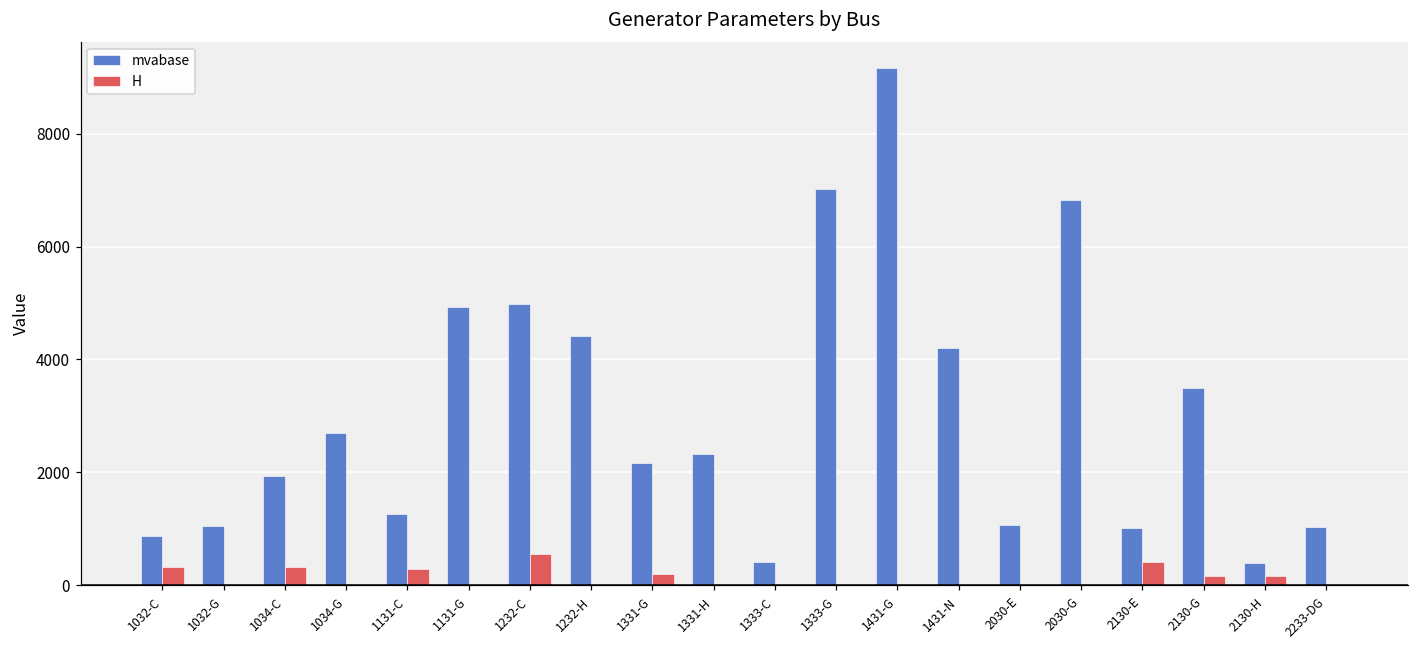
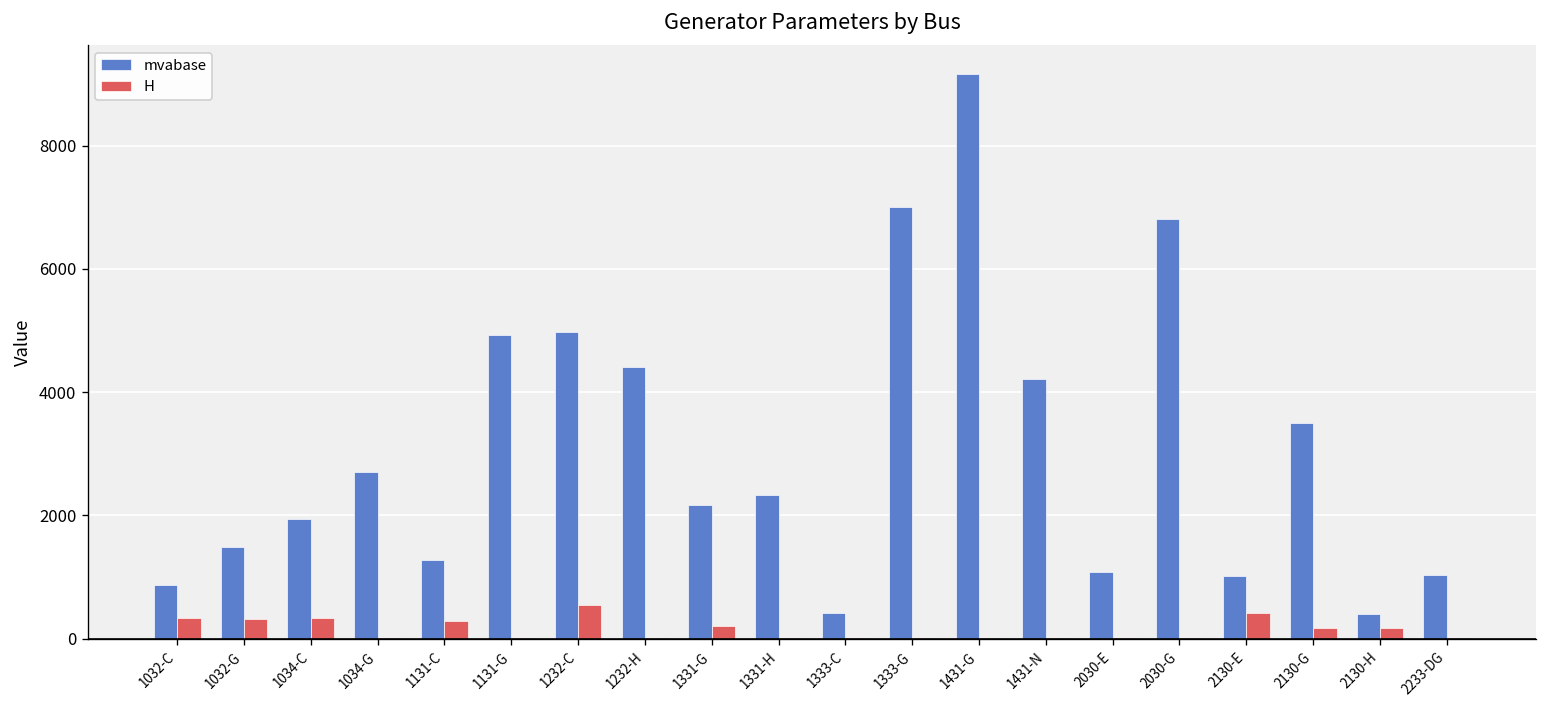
  {
    "mvabase": {
      "1032-C": 900,
-     "1032-G": 1100,
+     "1032-G": 1500,
      "1034-C": 1900,
      "1034-G": 2700,
      "1131-C": 1300,
      "1131-G": 4900,
      "1232-C": 5000,
      "1232-H": 4400,
      "1331-G": 2200,
      "1331-H": 2300,
      "1333-C": 400,
      "1333-G": 7000,
      "1431-G": 9200,
      "1431-N": 4200,
      "2030-E": 1100,
      "2030-G": 6800,
      "2130-E": 1000,
      "2130-G": 3500,
      "2130-H": 400,
      "2233-DG": 1000
    },
    "H": {
      "1032-C": 300,
-     "1032-G": 0,
+     "1032-G": 300,
      "1034-C": 300,
      "1131-C": 300,
      "1232-C": 600,
      "1331-G": 200,
      "2130-E": 400,
      "2130-G": 200,
      "2130-H": 200
    }
  }
